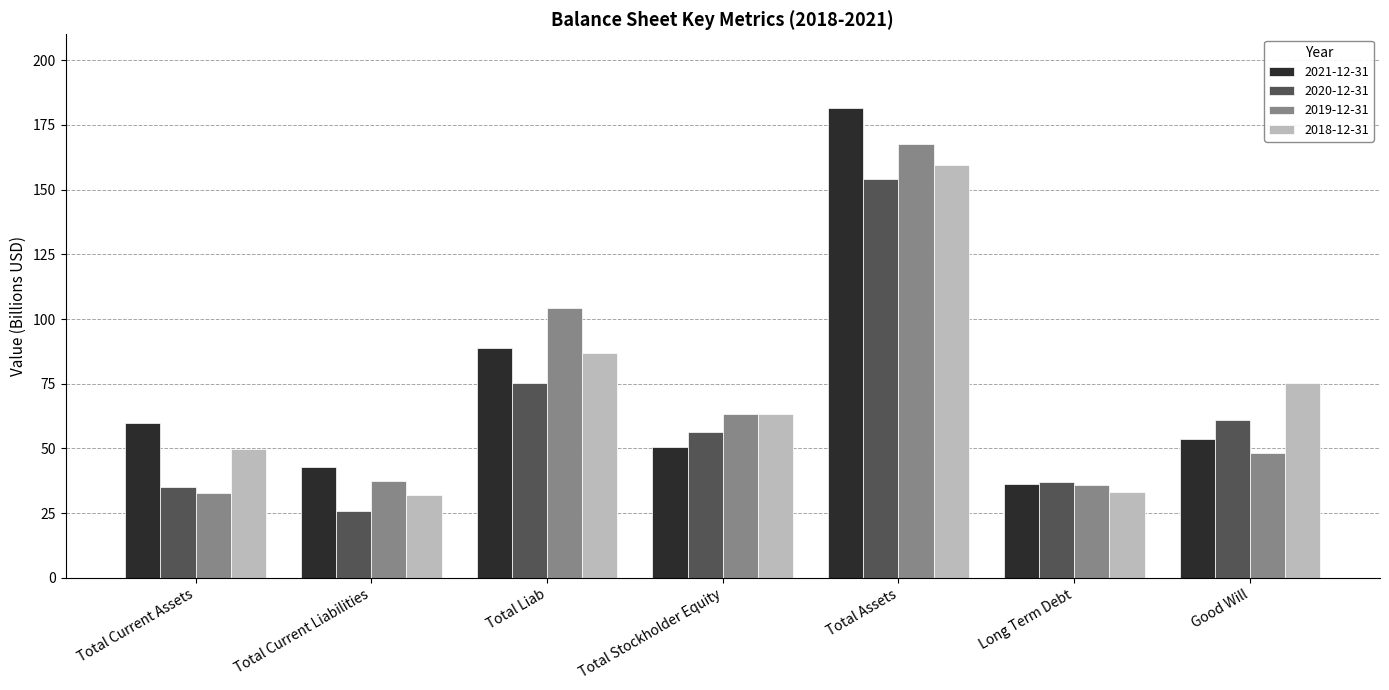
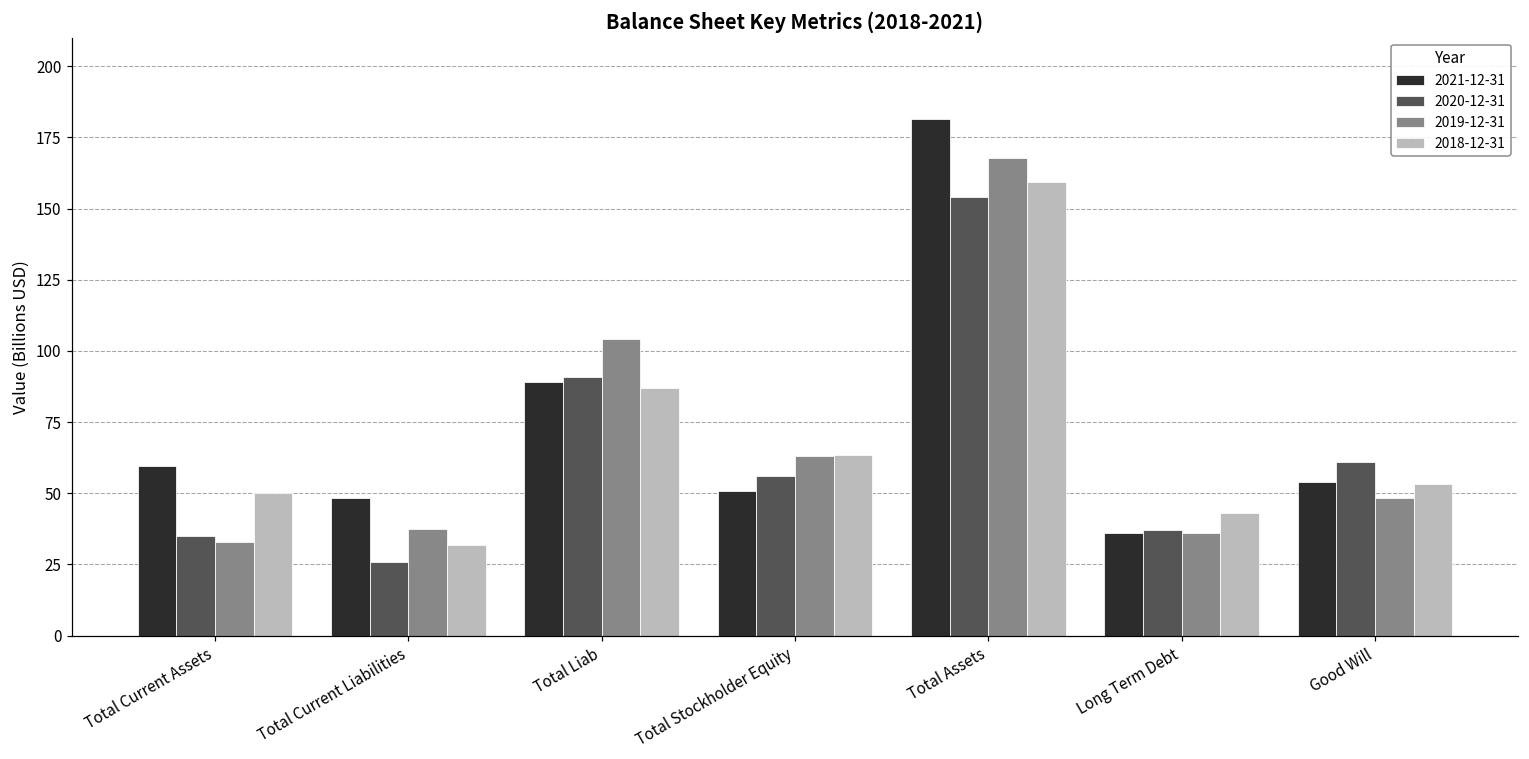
  {
    "2021-12-31": {
      "Total Current Assets": 60,
-     "Total Current Liabilities": 43,
+     "Total Current Liabilities": 48,
      "Total Liab": 89,
      "Total Stockholder Equity": 51,
      "Total Assets": 181,
      "Long Term Debt": 36,
      "Good Will": 54
    },
    "2020-12-31": {
      "Total Current Assets": 35,
      "Total Current Liabilities": 26,
-     "Total Liab": 75,
+     "Total Liab": 91,
      "Total Stockholder Equity": 56,
      "Total Assets": 154,
      "Long Term Debt": 37,
      "Good Will": 61
    },
    "2019-12-31": {
      "Total Current Assets": 33,
      "Total Current Liabilities": 37,
      "Total Liab": 104,
      "Total Stockholder Equity": 63,
      "Total Assets": 168,
      "Long Term Debt": 36,
      "Good Will": 48
    },
    "2018-12-31": {
      "Total Current Assets": 50,
      "Total Current Liabilities": 32,
      "Total Liab": 87,
      "Total Stockholder Equity": 63,
      "Total Assets": 159,
-     "Long Term Debt": 33,
-     "Good Will": 75
+     "Long Term Debt": 43,
+     "Good Will": 53
    }
  }
